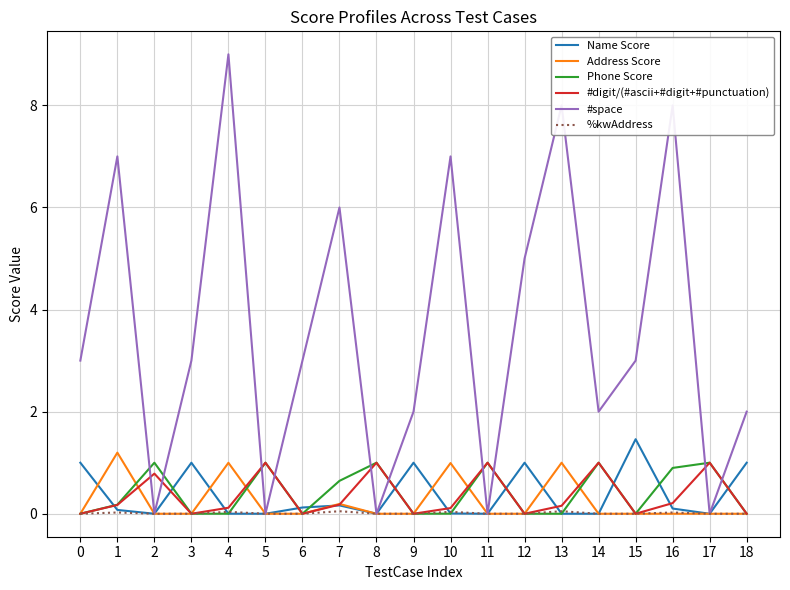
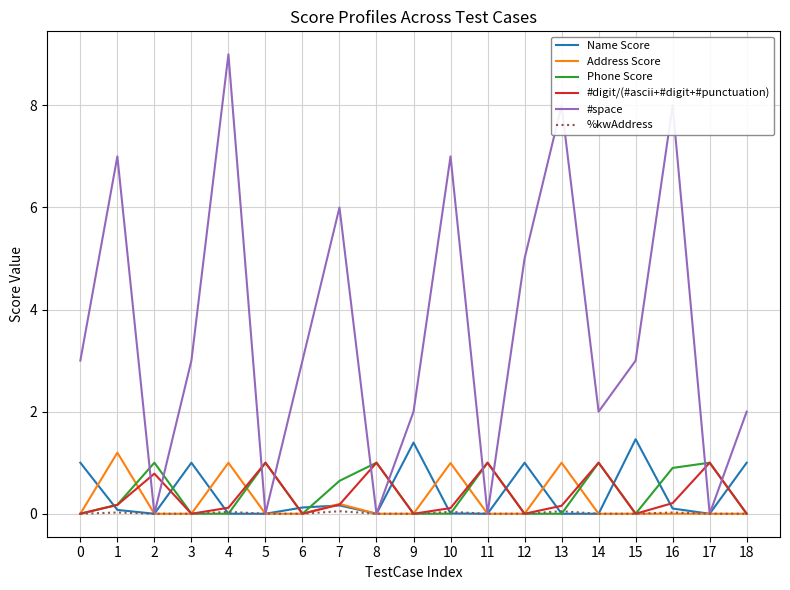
  {
    "Name Score": {
      "0": 1.0,
      "1": 0.1,
      "3": 1.0,
      "6": 0.1,
-     "9": 1.0,
+     "9": 1.4,
      "12": 1.0,
      "15": 1.5,
      "16": 0.1,
      "18": 1.0
    },
    "Address Score": {
      "1": 1.2,
      "4": 1.0,
      "10": 1.0,
      "13": 1.0
    },
    "Phone Score": {
      "2": 1.0,
      "7": 0.6,
      "16": 0.9
    },
    "#digit/(#ascii+#digit+#punctuation)": {
      "2": 0.8,
      "4": 0.1,
      "10": 0.1,
      "13": 0.2,
      "16": 0.2
    },
    "#space": {
      "0": 3.0,
      "1": 7.0,
      "3": 3.0,
      "4": 9.0,
      "6": 3.0,
      "7": 6.0,
      "9": 2.0,
      "10": 7.0,
      "12": 5.0,
      "14": 2.0,
      "15": 3.0,
      "18": 2.0
    },
    "%kwAddress": {
      "1": 0.0,
      "7": 0.0,
      "13": 0.0
    }
  }
